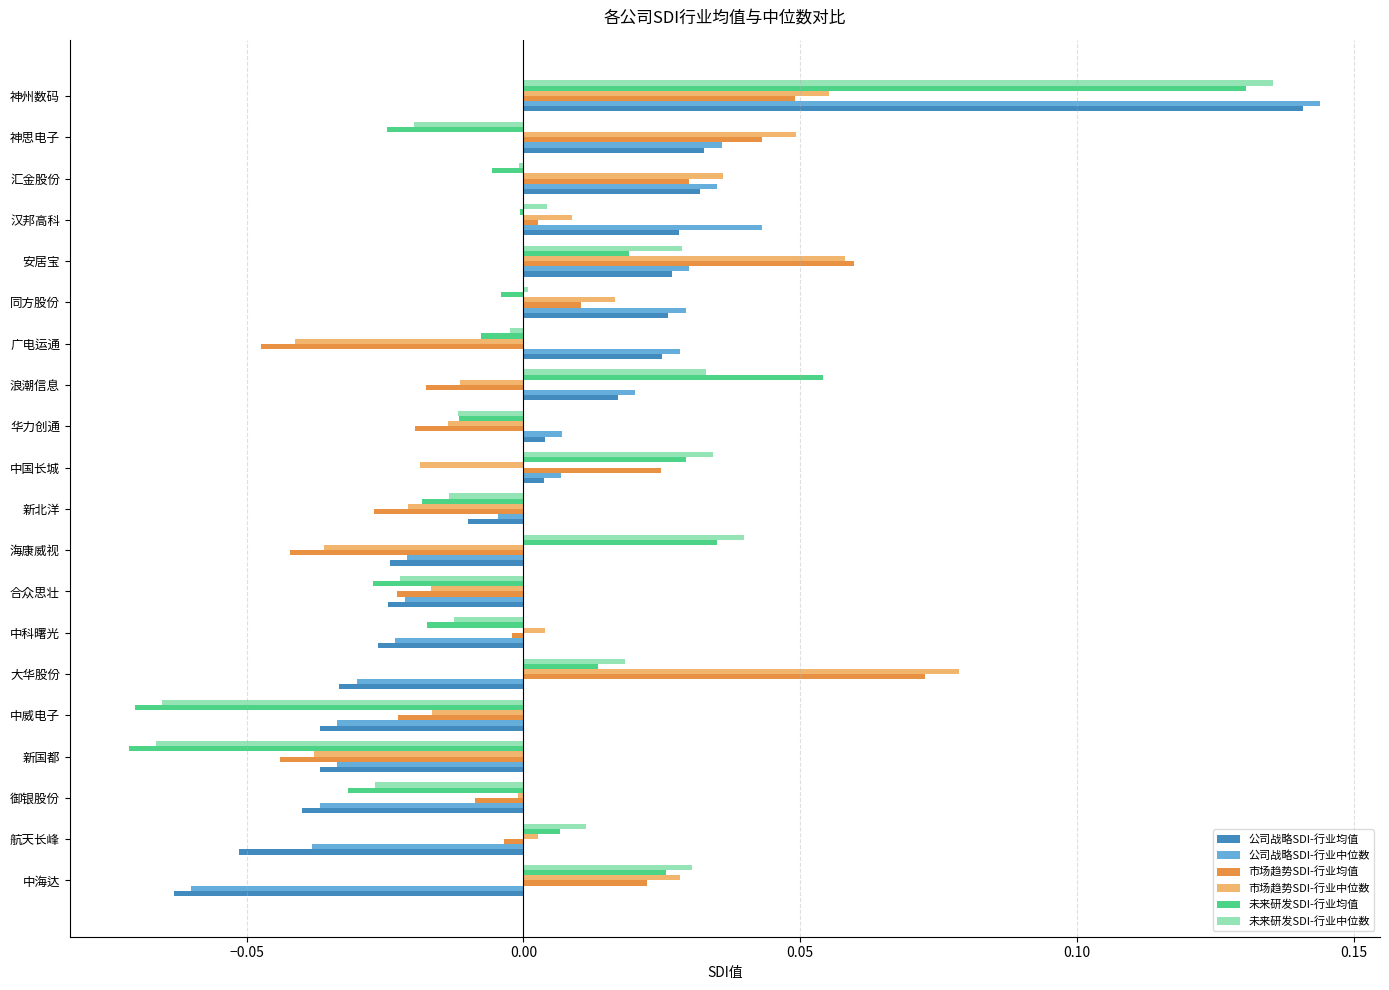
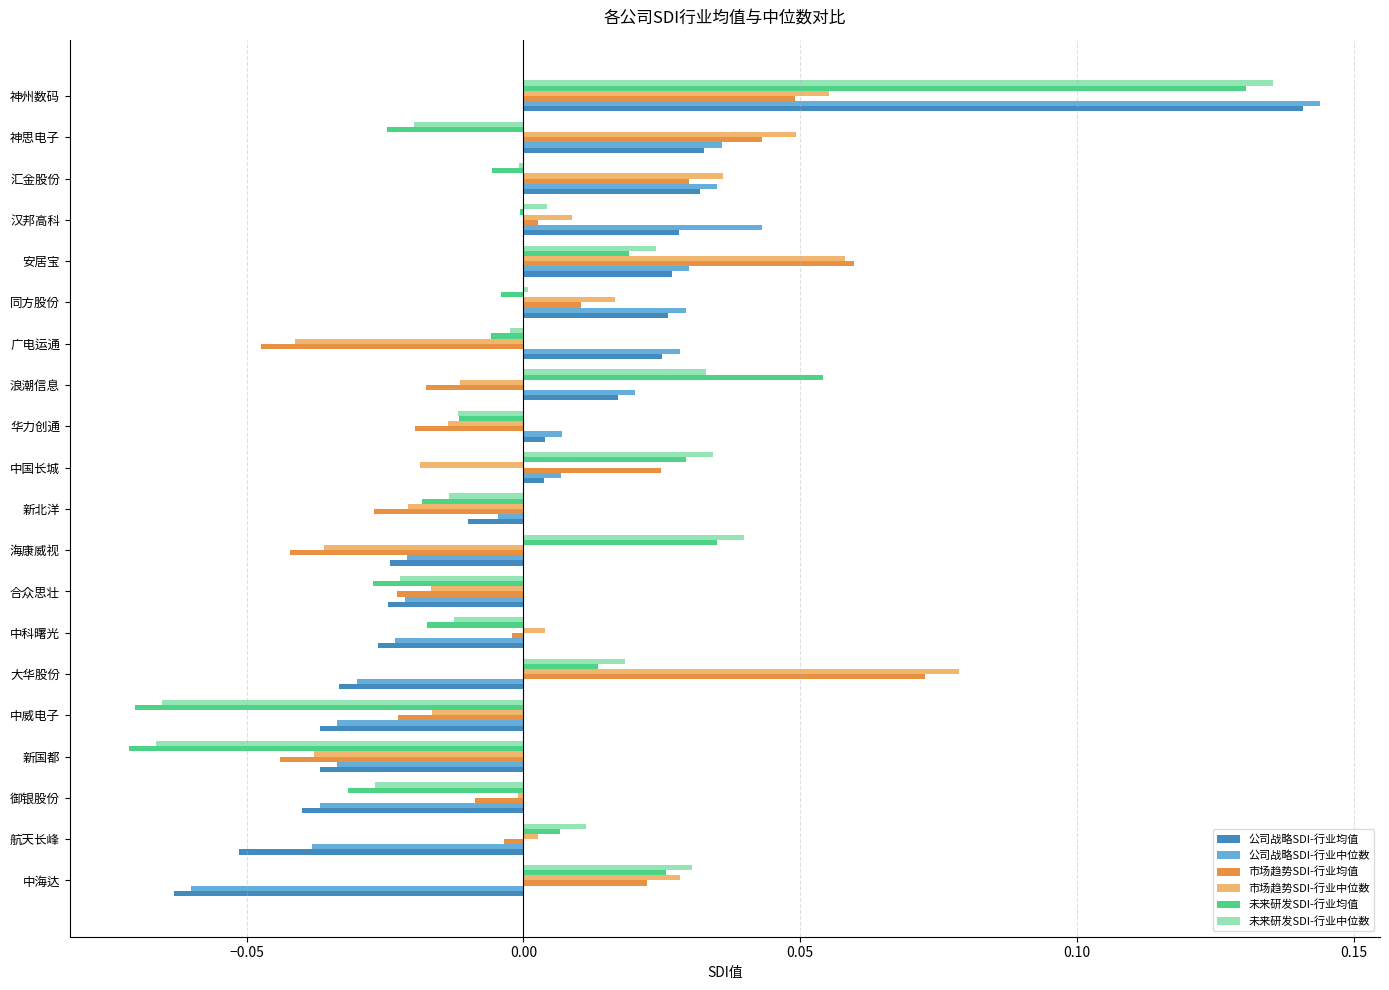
  {
    "公司战略SDI-行业均值": {
      "神州数码": 0.141,
      "神思电子": 0.033,
      "汇金股份": 0.032,
      "汉邦高科": 0.028,
      "安居宝": 0.027,
      "同方股份": 0.026,
      "广电运通": 0.025,
      "浪潮信息": 0.017,
      "华力创通": 0.004,
      "中国长城": 0.004,
      "新北洋": -0.010,
      "海康威视": -0.024,
      "合众思壮": -0.025,
      "中科曙光": -0.026,
      "大华股份": -0.033,
      "中威电子": -0.037,
      "新国都": -0.037,
      "御银股份": -0.040,
      "航天长峰": -0.051,
      "中海达": -0.063
    },
    "公司战略SDI-行业中位数": {
      "神州数码": 0.144,
      "神思电子": 0.036,
      "汇金股份": 0.035,
      "汉邦高科": 0.043,
      "安居宝": 0.030,
      "同方股份": 0.029,
      "广电运通": 0.028,
      "浪潮信息": 0.020,
      "华力创通": 0.007,
      "中国长城": 0.007,
      "新北洋": -0.005,
      "海康威视": -0.021,
      "合众思壮": -0.021,
      "中科曙光": -0.023,
      "大华股份": -0.030,
      "中威电子": -0.034,
      "新国都": -0.034,
      "御银股份": -0.037,
      "航天长峰": -0.038,
      "中海达": -0.060
    },
    "市场趋势SDI-行业均值": {
      "神州数码": 0.049,
      "神思电子": 0.043,
      "汇金股份": 0.030,
      "汉邦高科": 0.003,
      "安居宝": 0.060,
      "同方股份": 0.010,
      "广电运通": -0.047,
      "浪潮信息": -0.018,
      "华力创通": -0.020,
      "中国长城": 0.025,
      "新北洋": -0.027,
      "海康威视": -0.042,
      "合众思壮": -0.023,
      "中科曙光": -0.002,
      "大华股份": 0.073,
      "中威电子": -0.023,
      "新国都": -0.044,
      "御银股份": -0.009,
      "航天长峰": -0.003,
      "中海达": 0.022
    },
    "市场趋势SDI-行业中位数": {
      "神州数码": 0.055,
      "神思电子": 0.049,
      "汇金股份": 0.036,
      "汉邦高科": 0.009,
      "安居宝": 0.058,
      "同方股份": 0.017,
      "广电运通": -0.041,
      "浪潮信息": -0.011,
      "华力创通": -0.014,
      "中国长城": -0.019,
      "新北洋": -0.021,
      "海康威视": -0.036,
      "合众思壮": -0.017,
      "中科曙光": 0.004,
      "大华股份": 0.079,
      "中威电子": -0.017,
      "新国都": -0.038,
      "御银股份": -0.001,
      "航天长峰": 0.003,
      "中海达": 0.028
    },
    "未来研发SDI-行业均值": {
      "神州数码": 0.131,
      "神思电子": -0.025,
      "汇金股份": -0.006,
      "汉邦高科": -0.001,
      "安居宝": 0.019,
      "同方股份": -0.004,
-     "广电运通": -0.008,
+     "广电运通": -0.006,
      "浪潮信息": 0.054,
      "华力创通": -0.012,
      "中国长城": 0.029,
      "新北洋": -0.018,
      "海康威视": 0.035,
      "合众思壮": -0.027,
      "中科曙光": -0.017,
      "大华股份": 0.014,
      "中威电子": -0.070,
      "新国都": -0.071,
      "御银股份": -0.032,
      "航天长峰": 0.007,
      "中海达": 0.026
    },
    "未来研发SDI-行业中位数": {
      "神州数码": 0.135,
      "神思电子": -0.020,
      "汇金股份": -0.001,
      "汉邦高科": 0.004,
-     "安居宝": 0.029,
+     "安居宝": 0.024,
      "同方股份": 0.001,
      "广电运通": -0.002,
      "浪潮信息": 0.033,
      "华力创通": -0.012,
      "中国长城": 0.034,
      "新北洋": -0.013,
      "海康威视": 0.040,
      "合众思壮": -0.022,
      "中科曙光": -0.013,
      "大华股份": 0.018,
      "中威电子": -0.065,
      "新国都": -0.066,
      "御银股份": -0.027,
      "航天长峰": 0.011,
      "中海达": 0.031
    }
  }
